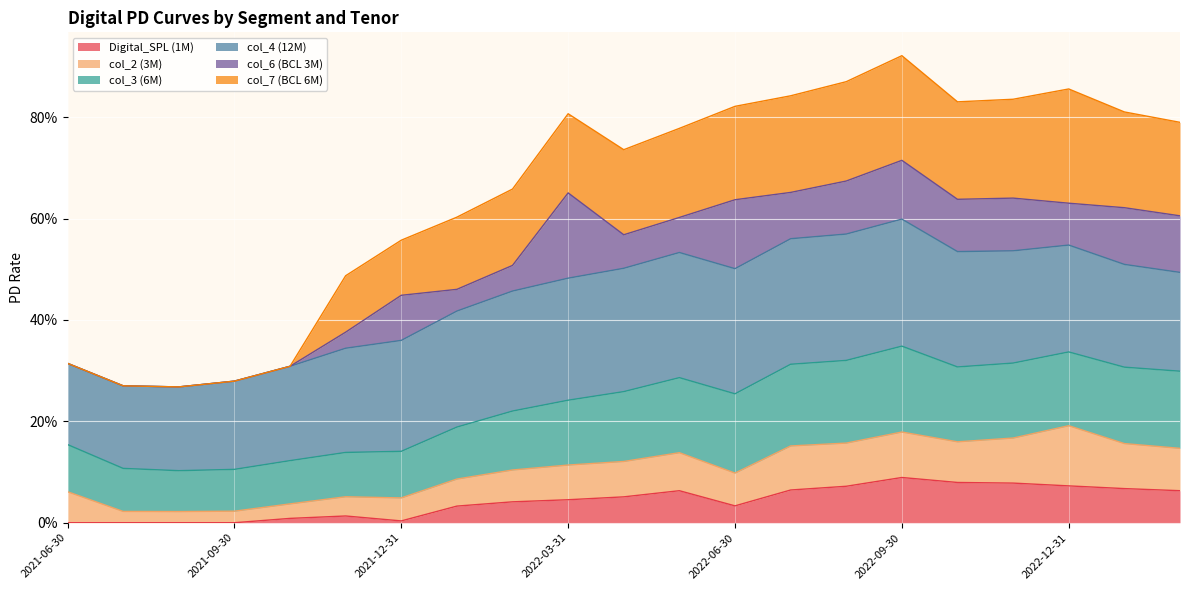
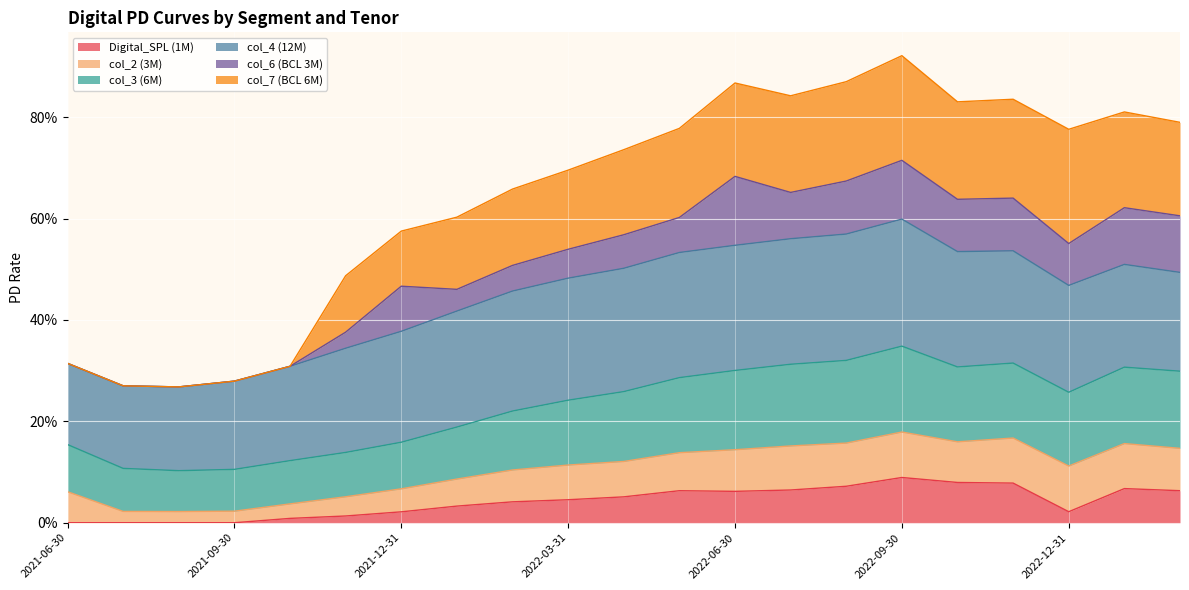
  {
    "Digital_SPL (1M)": {
      "2021-06-30": "0%",
      "2021-09-30": "0%",
-     "2021-12-31": "0%",
+     "2021-12-31": "2%",
      "2022-03-31": "5%",
-     "2022-06-30": "3%",
+     "2022-06-30": "6%",
      "2022-09-30": "9%",
-     "2022-12-31": "7%"
+     "2022-12-31": "2%"
    },
    "col_2 (3M)": {
      "2021-06-30": "6%",
      "2021-09-30": "2%",
      "2021-12-31": "5%",
      "2022-03-31": "7%",
-     "2022-06-30": "6%",
+     "2022-06-30": "8%",
      "2022-09-30": "9%",
-     "2022-12-31": "12%"
+     "2022-12-31": "9%"
    },
    "col_6 (BCL 3M)": {
      "2021-12-31": "9%",
-     "2022-03-31": "17%",
+     "2022-03-31": "6%",
      "2022-06-30": "14%",
      "2022-09-30": "12%",
      "2022-12-31": "8%"
    },
    "col_7 (BCL 6M)": {
      "2021-12-31": "11%",
      "2022-03-31": "16%",
      "2022-06-30": "18%",
      "2022-09-30": "21%",
      "2022-12-31": "23%"
    }
  }
